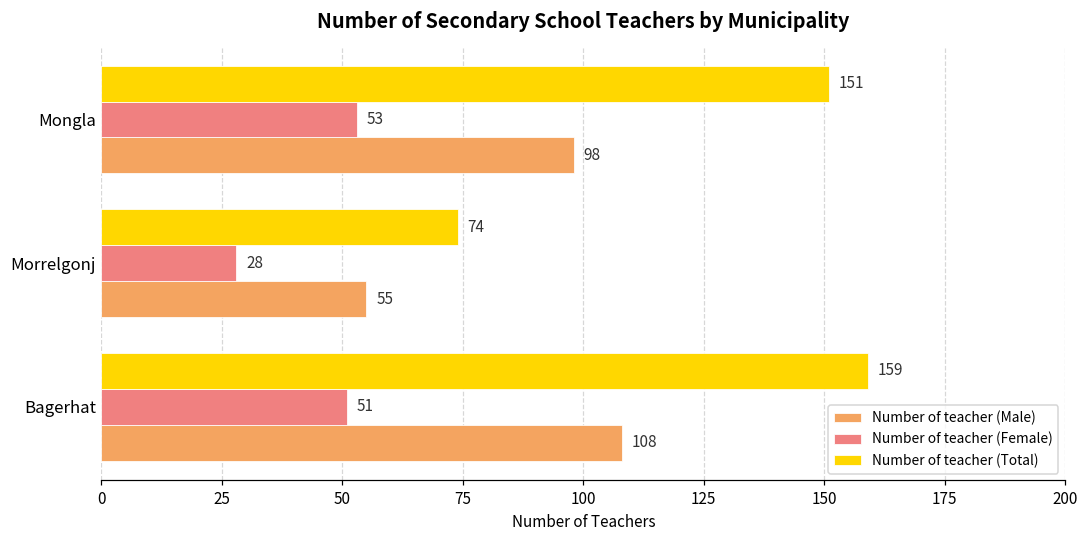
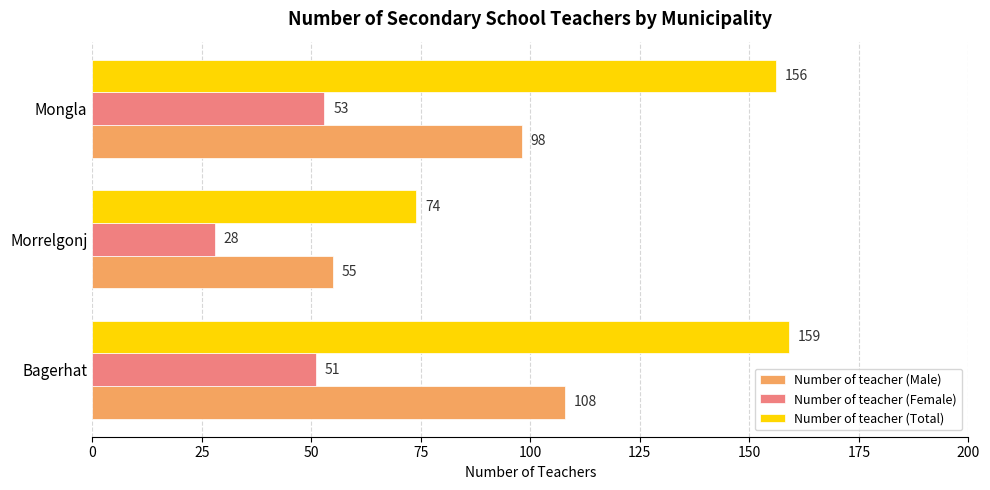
  {
    "Number of teacher (Total)": {
-     "Mongla": 151,
+     "Mongla": 156,
      "Morrelgonj": 74,
      "Bagerhat": 159
    }
  }
